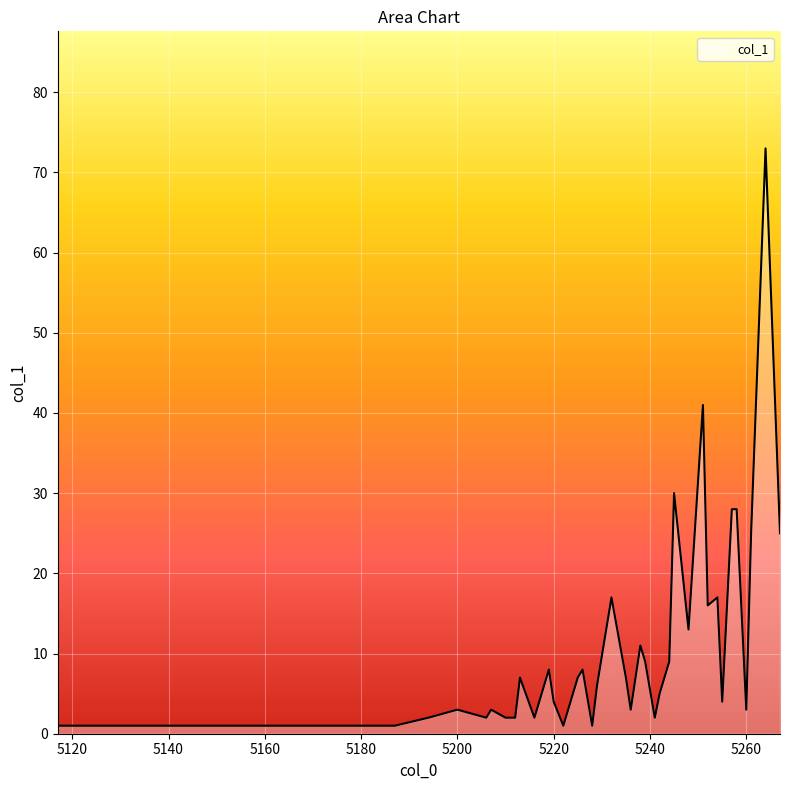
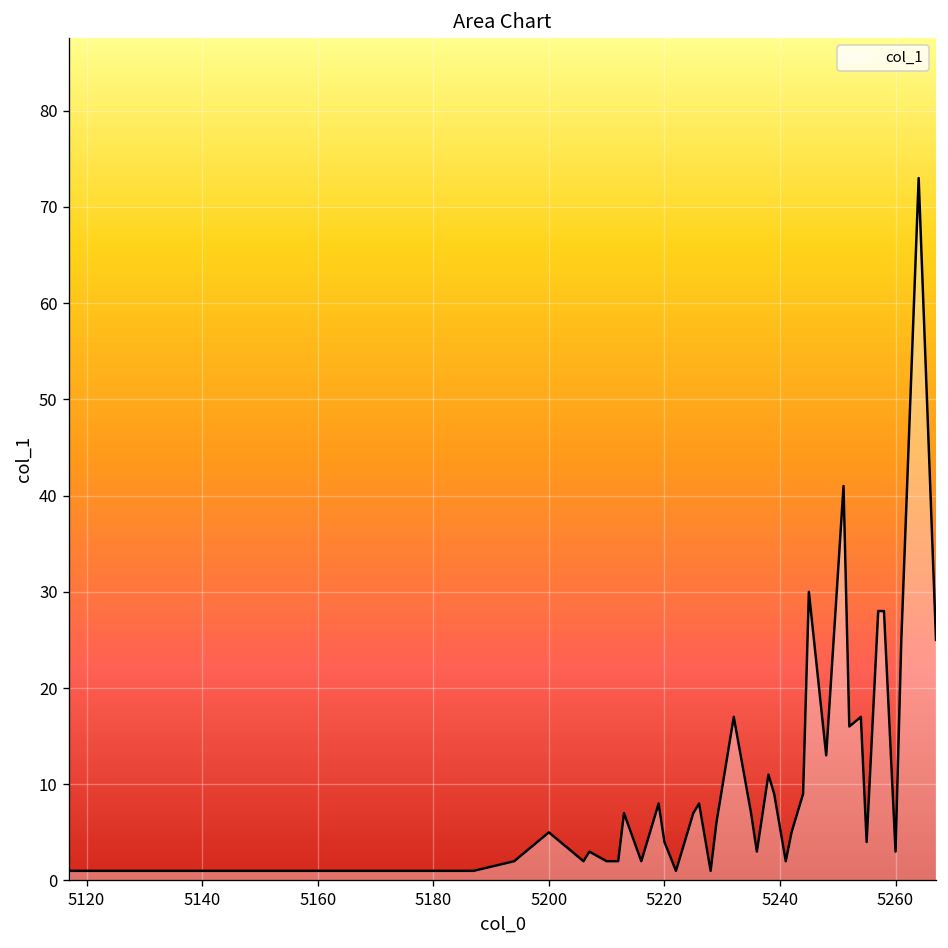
  {
-   "5200": 3,
+   "5200": 5,
    "5220": 4,
    "5260": 3
  }
